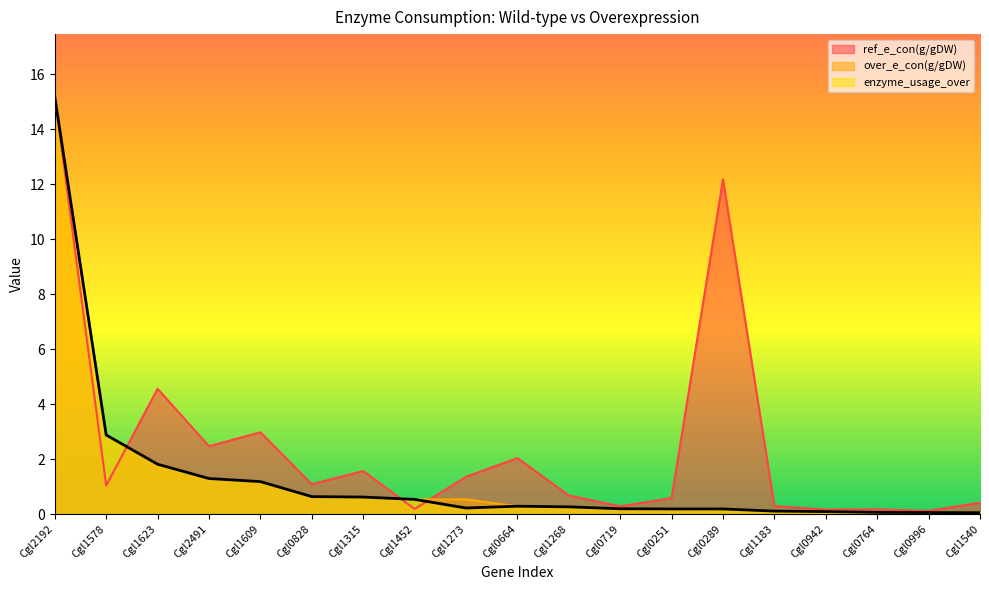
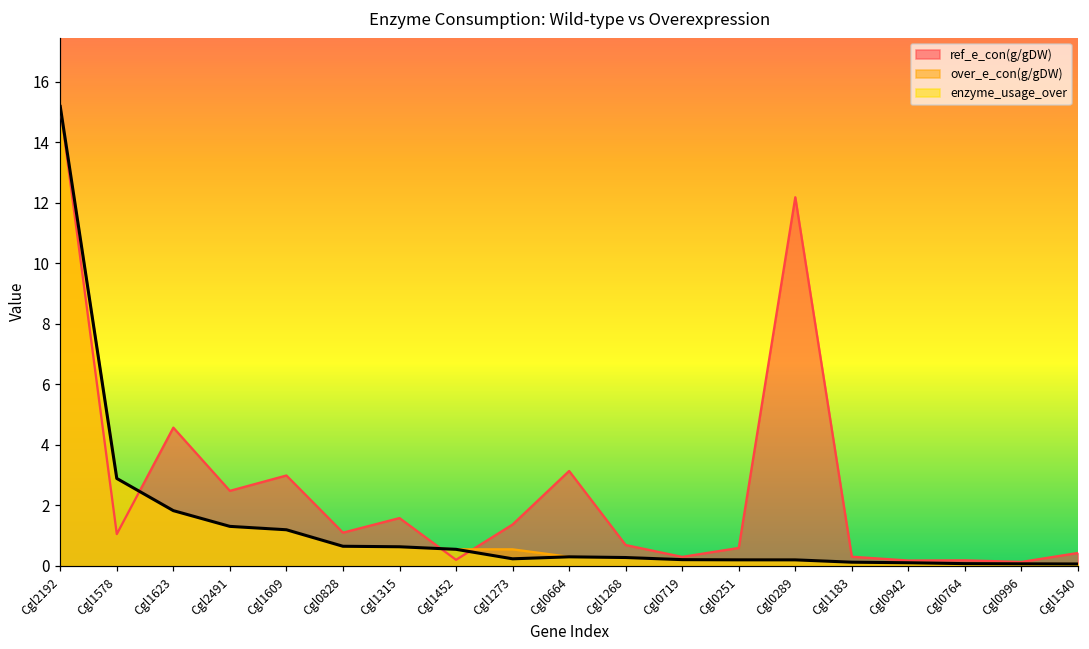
  {
    "ref_e_con(g/gDW)": {
      "Cgl1578": 1.0,
      "Cgl1623": 4.6,
      "Cgl2491": 2.5,
      "Cgl1609": 3.0,
      "Cgl0828": 1.1,
      "Cgl1315": 1.6,
      "Cgl1452": 0.2,
      "Cgl1273": 1.4,
-     "Cgl0664": 2.0,
+     "Cgl0664": 3.1,
      "Cgl1268": 0.7,
      "Cgl0251": 0.6,
      "Cgl0289": 12.2,
      "Cgl1183": 0.3,
      "Cgl0764": 0.2,
      "Cgl1540": 0.4
    }
  }
